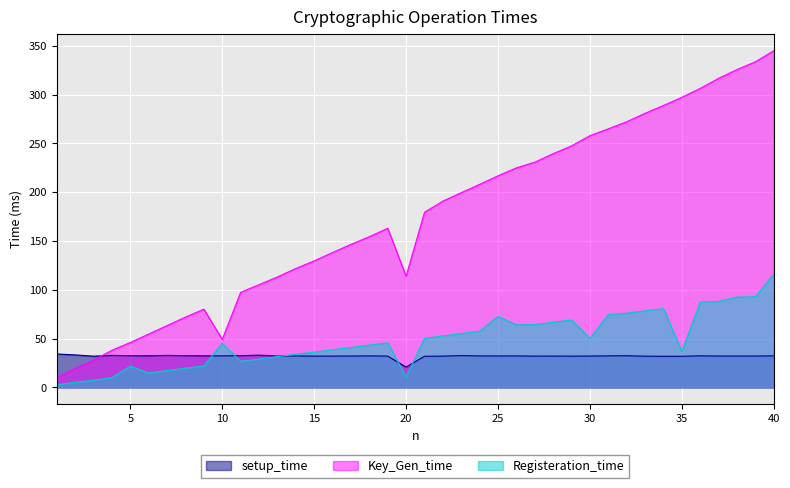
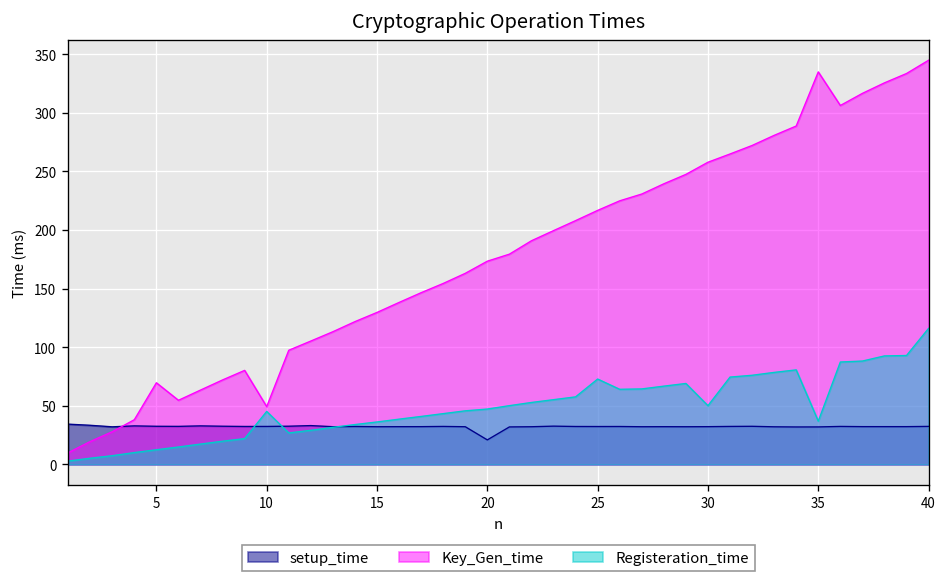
  {
    "setup_time": {
      "5": 30,
      "10": 30,
      "15": 30,
      "20": 20,
      "25": 30,
      "30": 30,
      "35": 30,
      "40": 30
    },
    "Key_Gen_time": {
-     "5": 50,
+     "5": 70,
      "10": 50,
      "15": 130,
-     "20": 110,
+     "20": 170,
      "25": 220,
      "30": 260,
-     "35": 300,
+     "35": 340,
      "40": 340
    },
    "Registeration_time": {
-     "5": 20,
+     "5": 10,
      "10": 50,
      "15": 40,
-     "20": 10,
+     "20": 50,
      "25": 70,
      "30": 50,
      "35": 40,
      "40": 120
    }
  }
